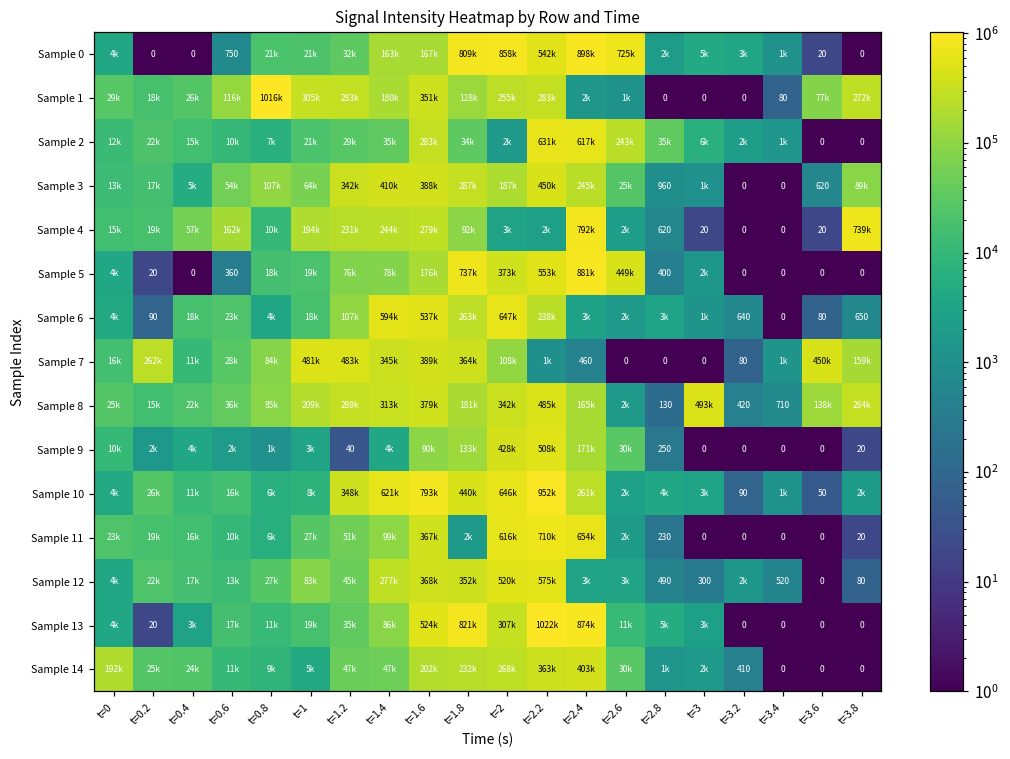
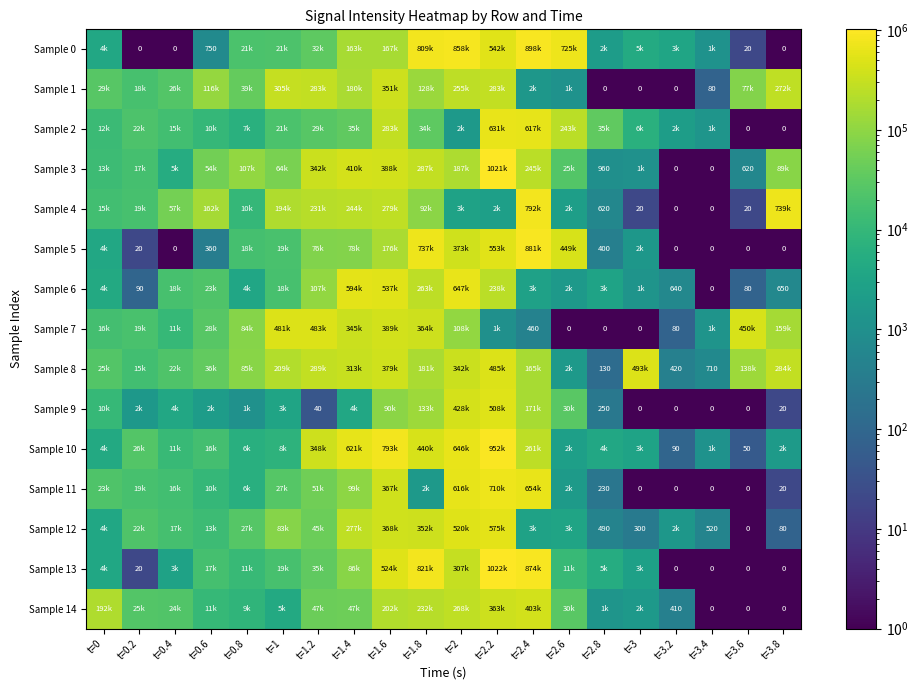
  {
    "Sample 1": {
      "t=0": "29k",
      "t=0.2": "18k",
      "t=0.4": "26k",
      "t=0.6": "116k",
-     "t=0.8": "1016k",
+     "t=0.8": "39k",
      "t=1": "305k",
      "t=1.2": "283k",
      "t=1.4": "180k",
      "t=1.6": "351k",
      "t=1.8": "128k",
      "t=2": "255k",
      "t=2.2": "283k",
      "t=2.4": "2k",
      "t=2.6": "1k",
      "t=2.8": "0",
      "t=3": "0",
      "t=3.2": "0",
      "t=3.4": "80",
      "t=3.6": "77k",
      "t=3.8": "272k"
    },
    "Sample 3": {
      "t=0": "13k",
      "t=0.2": "17k",
      "t=0.4": "5k",
      "t=0.6": "54k",
      "t=0.8": "107k",
      "t=1": "64k",
      "t=1.2": "342k",
      "t=1.4": "410k",
      "t=1.6": "388k",
      "t=1.8": "287k",
      "t=2": "187k",
-     "t=2.2": "450k",
+     "t=2.2": "1021k",
      "t=2.4": "245k",
      "t=2.6": "25k",
      "t=2.8": "960",
      "t=3": "1k",
      "t=3.2": "0",
      "t=3.4": "0",
      "t=3.6": "620",
      "t=3.8": "89k"
    },
    "Sample 7": {
      "t=0": "16k",
-     "t=0.2": "262k",
+     "t=0.2": "19k",
      "t=0.4": "11k",
      "t=0.6": "28k",
      "t=0.8": "84k",
      "t=1": "481k",
      "t=1.2": "483k",
      "t=1.4": "345k",
      "t=1.6": "389k",
      "t=1.8": "364k",
      "t=2": "108k",
      "t=2.2": "1k",
      "t=2.4": "460",
      "t=2.6": "0",
      "t=2.8": "0",
      "t=3": "0",
      "t=3.2": "80",
      "t=3.4": "1k",
      "t=3.6": "450k",
      "t=3.8": "159k"
    }
  }
